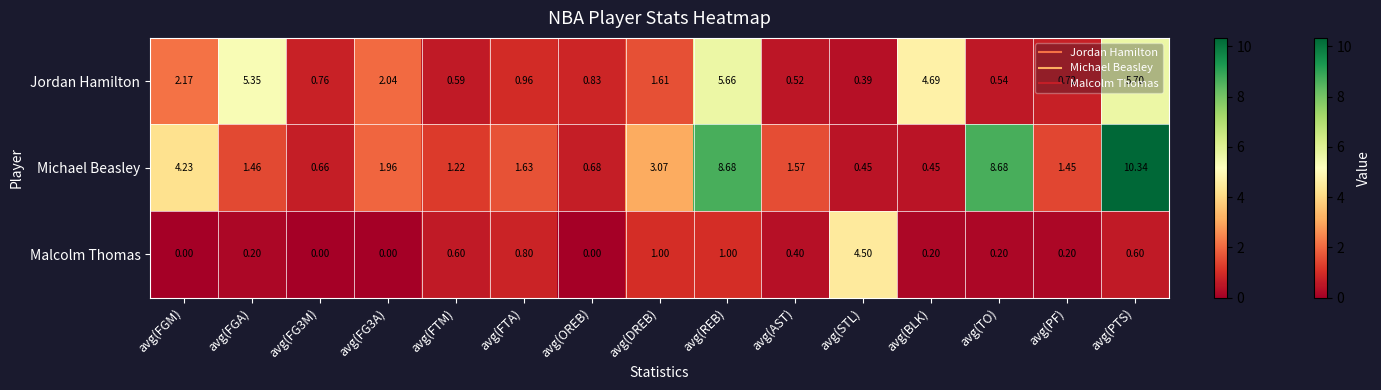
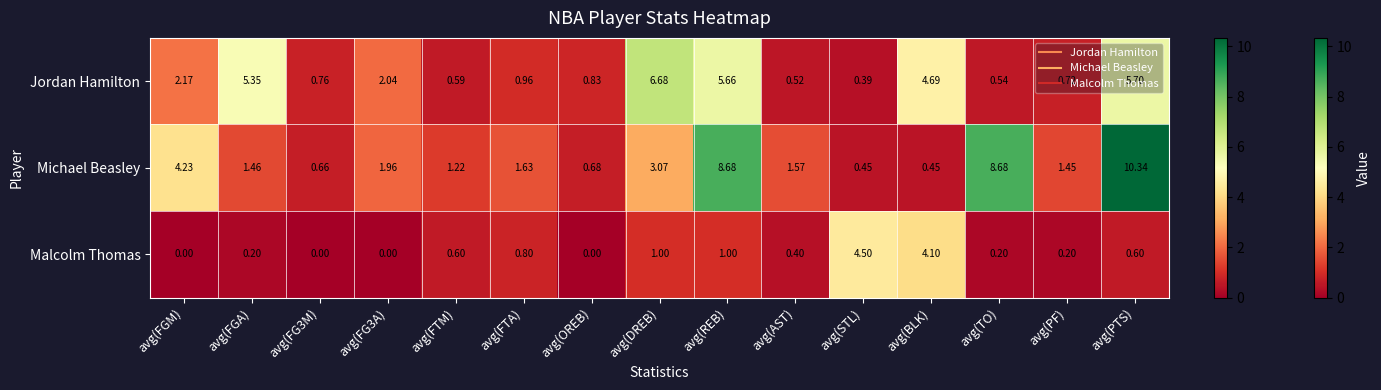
  {
    "Jordan Hamilton": {
      "avg(FGM)": 2.17,
      "avg(FGA)": 5.35,
      "avg(FG3M)": 0.76,
      "avg(FG3A)": 2.04,
      "avg(FTM)": 0.59,
      "avg(FTA)": 0.96,
      "avg(OREB)": 0.83,
-     "avg(DREB)": 1.61,
+     "avg(DREB)": 6.68,
      "avg(REB)": 5.66,
      "avg(AST)": 0.52,
      "avg(STL)": 0.39,
      "avg(BLK)": 4.69,
      "avg(TO)": 0.54
    },
    "Michael Beasley": {
      "avg(FGM)": 4.23,
      "avg(FGA)": 1.46,
      "avg(FG3M)": 0.66,
      "avg(FG3A)": 1.96,
      "avg(FTM)": 1.22,
      "avg(FTA)": 1.63,
      "avg(OREB)": 0.68,
      "avg(DREB)": 3.07,
      "avg(REB)": 8.68,
      "avg(AST)": 1.57,
      "avg(STL)": 0.45,
      "avg(BLK)": 0.45,
      "avg(TO)": 8.68,
      "avg(PF)": 1.45,
      "avg(PTS)": 10.34
    },
    "Malcolm Thomas": {
      "avg(FGM)": 0.00,
      "avg(FGA)": 0.20,
      "avg(FG3M)": 0.00,
      "avg(FG3A)": 0.00,
      "avg(FTM)": 0.60,
      "avg(FTA)": 0.80,
      "avg(OREB)": 0.00,
      "avg(DREB)": 1.00,
      "avg(REB)": 1.00,
      "avg(AST)": 0.40,
      "avg(STL)": 4.50,
-     "avg(BLK)": 0.20,
+     "avg(BLK)": 4.10,
      "avg(TO)": 0.20,
      "avg(PF)": 0.20,
      "avg(PTS)": 0.60
    }
  }
